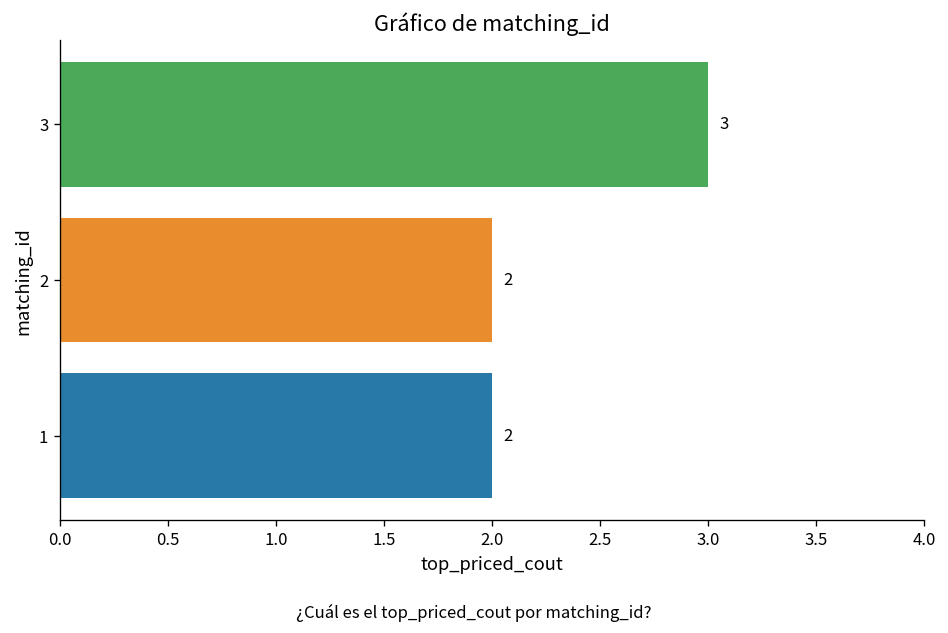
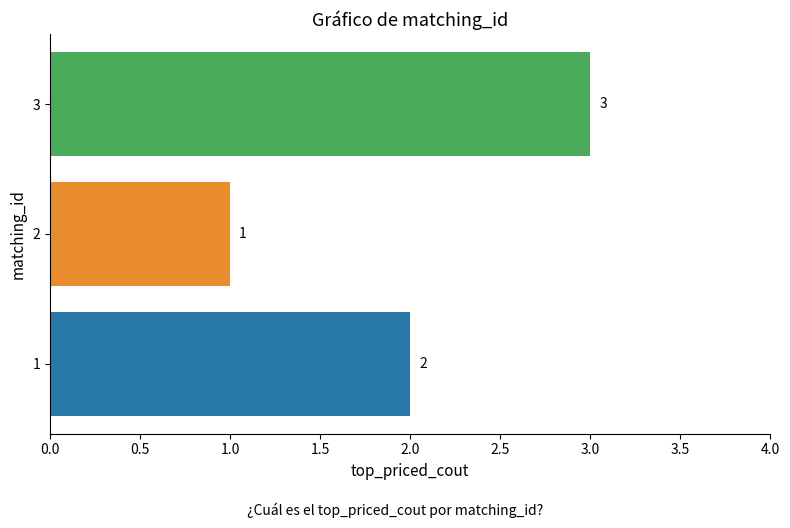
  {
    "3": 3,
-   "2": 2,
+   "2": 1,
    "1": 2
  }
